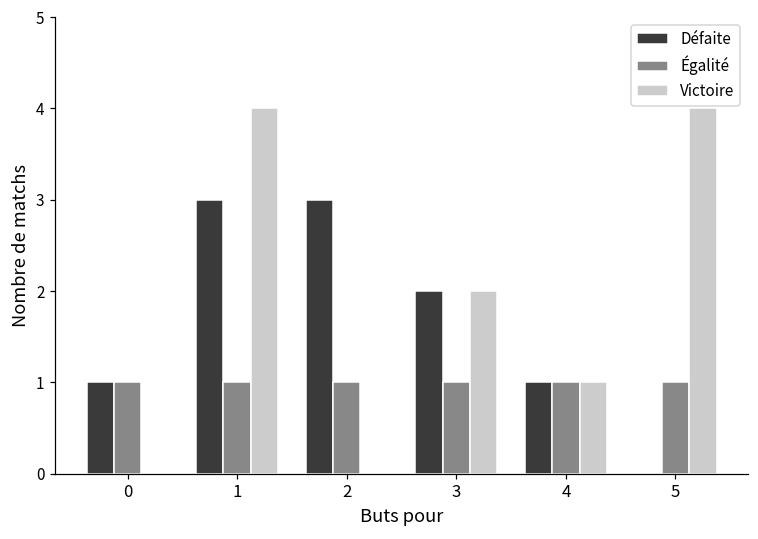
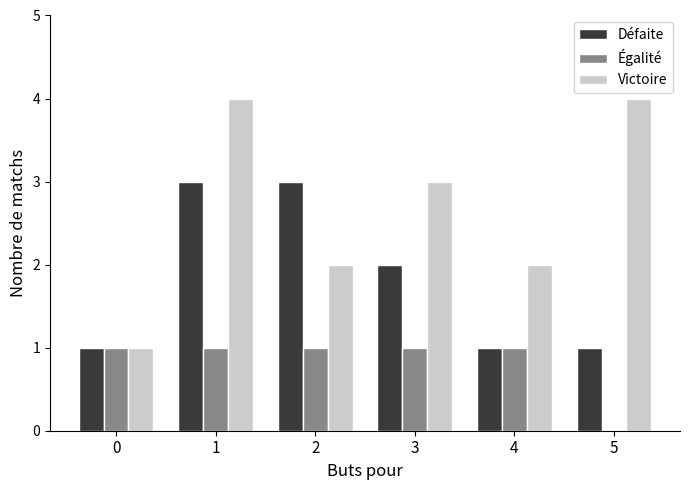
  {
    "Défaite": {
      "0": 1,
      "1": 3,
      "2": 3,
      "3": 2,
      "4": 1,
-     "5": 0
+     "5": 1
    },
    "Égalité": {
      "0": 1,
      "1": 1,
      "2": 1,
      "3": 1,
      "4": 1,
-     "5": 1
+     "5": 0
    },
    "Victoire": {
-     "0": 0,
+     "0": 1,
      "1": 4,
-     "2": 0,
-     "3": 2,
-     "4": 1,
+     "2": 2,
+     "3": 3,
+     "4": 2,
      "5": 4
    }
  }
